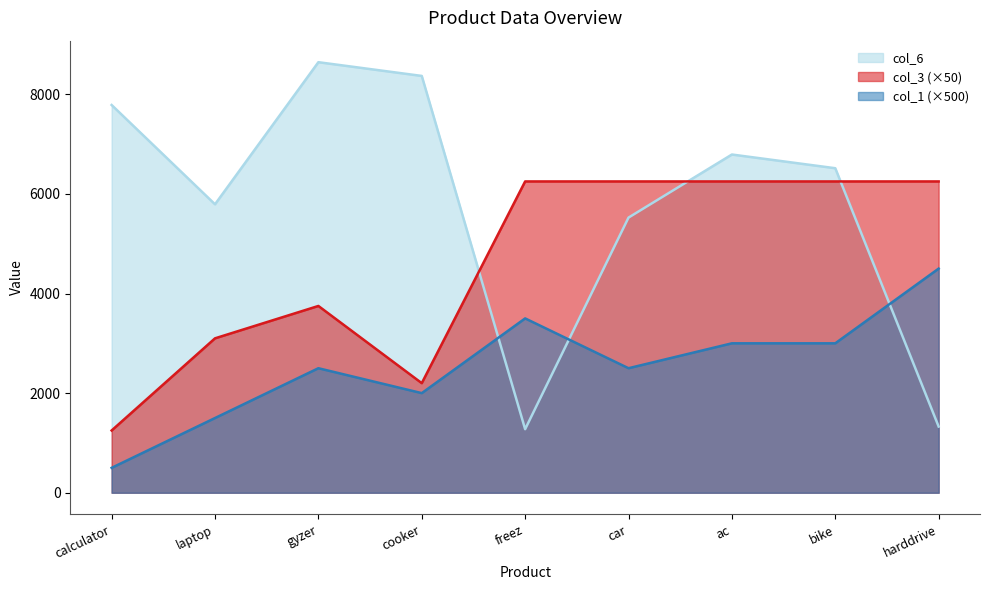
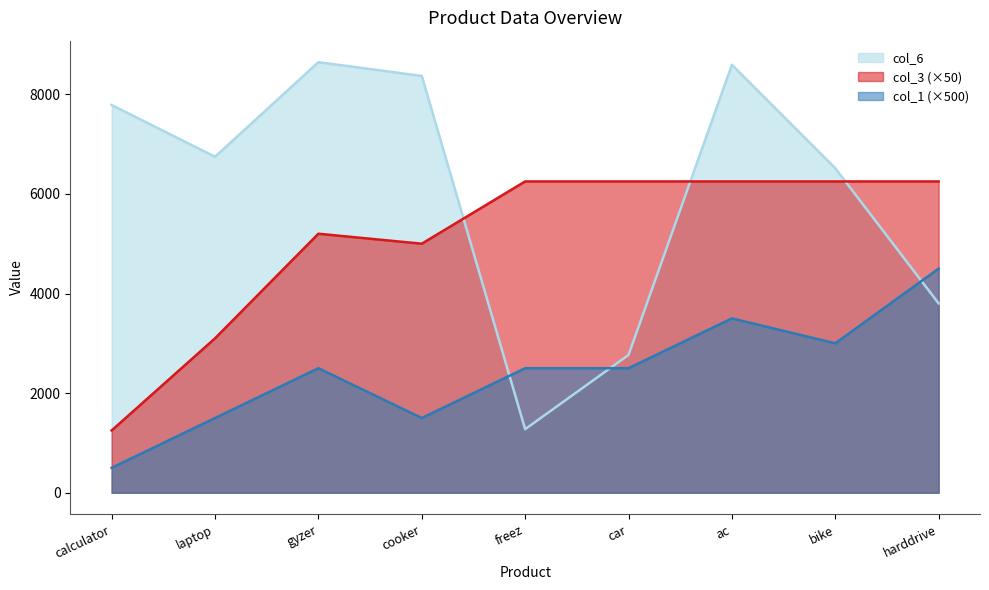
  {
    "col_6": {
      "calculator": 7800,
-     "laptop": 5800,
+     "laptop": 6700,
      "gyzer": 8600,
      "cooker": 8400,
      "freez": 1300,
-     "car": 5500,
-     "ac": 6800,
+     "car": 2800,
+     "ac": 8600,
      "bike": 6500,
-     "harddrive": 1300
+     "harddrive": 3800
    },
    "col_3 (×50)": {
      "calculator": 1300,
      "laptop": 3100,
-     "gyzer": 3800,
-     "cooker": 2200,
+     "gyzer": 5200,
+     "cooker": 5000,
      "freez": 6300,
      "car": 6300,
      "ac": 6300,
      "bike": 6300,
      "harddrive": 6300
    },
    "col_1 (×500)": {
      "calculator": 500,
      "laptop": 1500,
      "gyzer": 2500,
-     "cooker": 2000,
-     "freez": 3500,
+     "cooker": 1500,
+     "freez": 2500,
      "car": 2500,
-     "ac": 3000,
+     "ac": 3500,
      "bike": 3000,
      "harddrive": 4500
    }
  }
